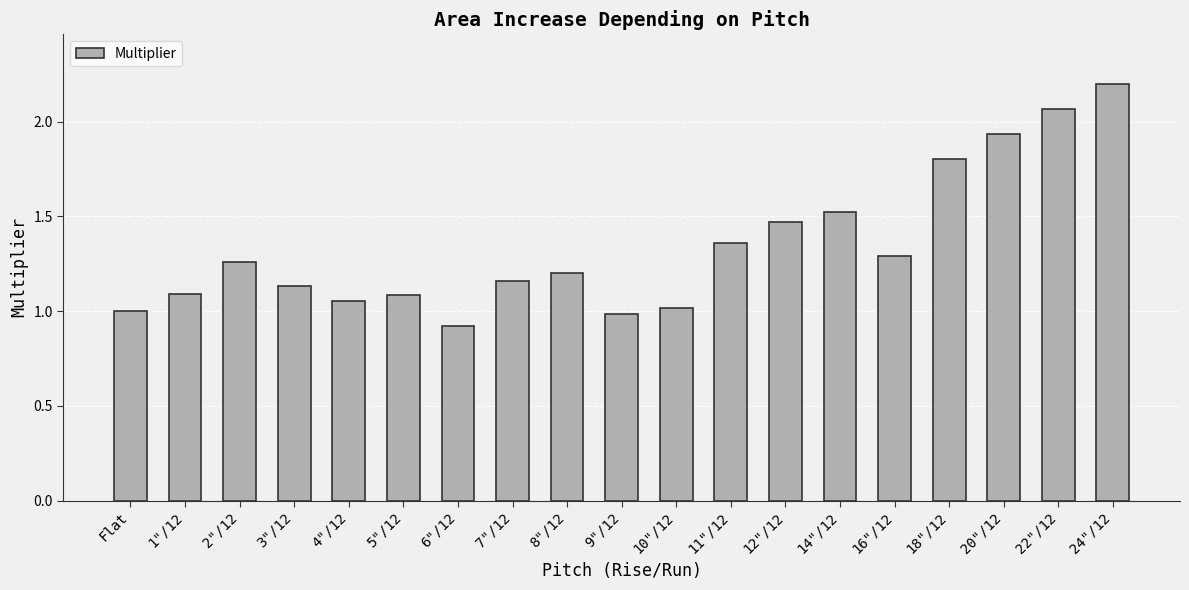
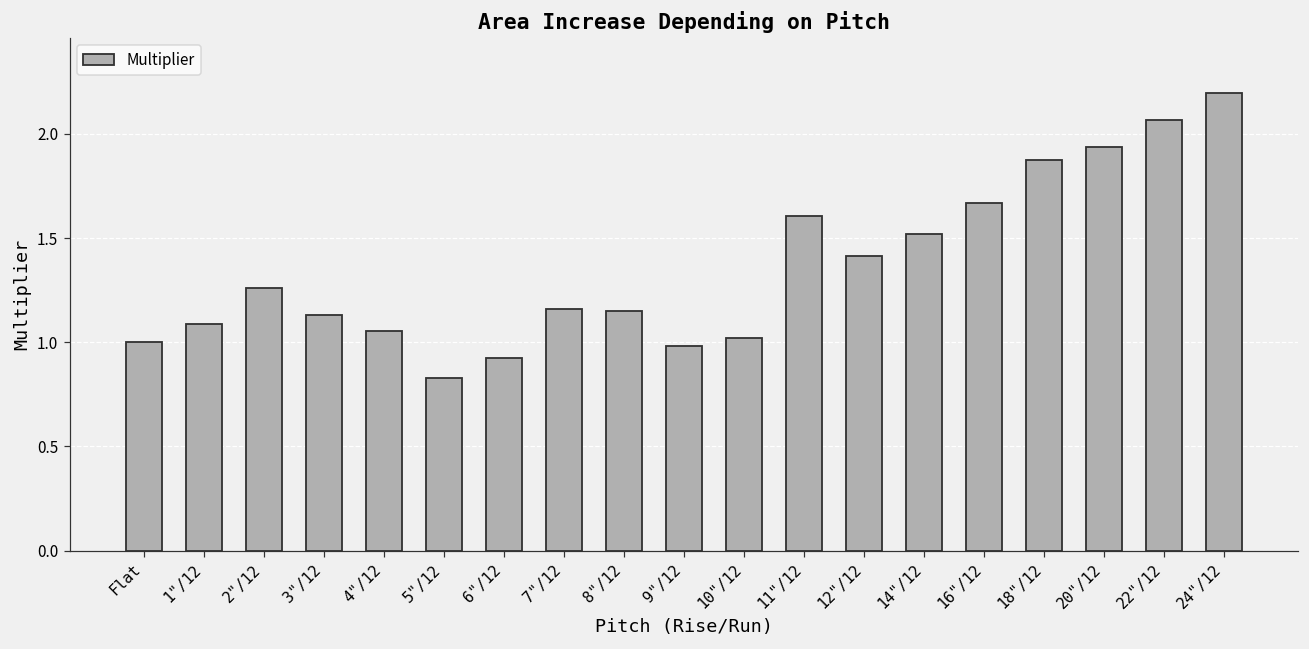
  {
    "Flat": 1.00,
    "1\"/12": 1.09,
    "2\"/12": 1.26,
    "3\"/12": 1.13,
    "4\"/12": 1.05,
-   "5\"/12": 1.08,
+   "5\"/12": 0.83,
    "6\"/12": 0.92,
    "7\"/12": 1.16,
-   "8\"/12": 1.20,
+   "8\"/12": 1.15,
    "9\"/12": 0.98,
    "10\"/12": 1.02,
-   "11\"/12": 1.36,
-   "12\"/12": 1.47,
+   "11\"/12": 1.61,
+   "12\"/12": 1.41,
    "14\"/12": 1.52,
-   "16\"/12": 1.29,
-   "18\"/12": 1.80,
+   "16\"/12": 1.67,
+   "18\"/12": 1.87,
    "20\"/12": 1.94,
    "22\"/12": 2.07,
    "24\"/12": 2.20
  }
